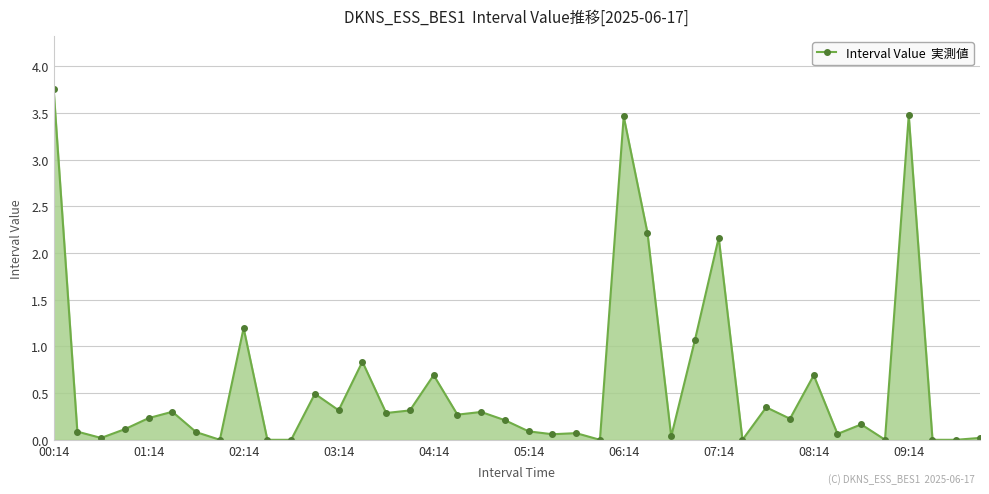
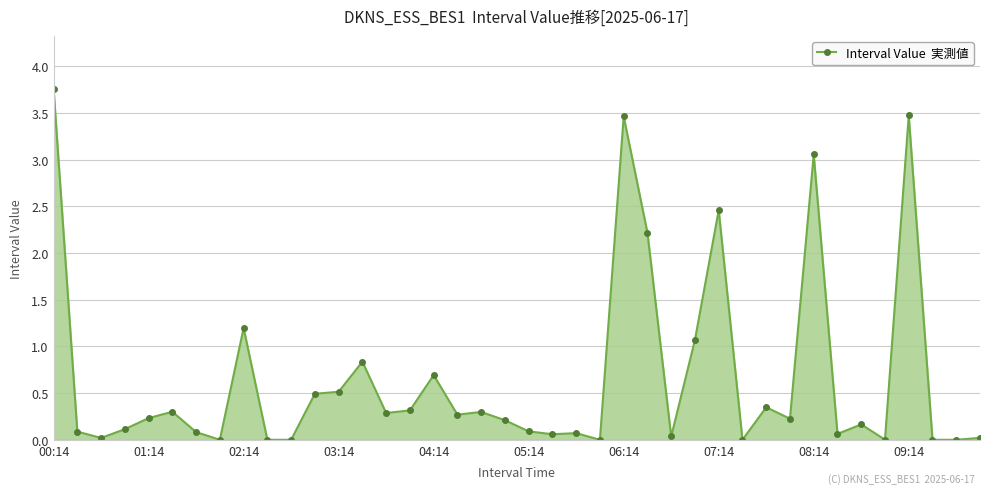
  {
    "00:14": 3.8,
    "01:14": 0.2,
    "02:14": 1.2,
-   "03:14": 0.3,
+   "03:14": 0.5,
    "04:14": 0.7,
    "05:14": 0.1,
    "06:14": 3.5,
-   "07:14": 2.2,
-   "08:14": 0.7,
+   "07:14": 2.5,
+   "08:14": 3.1,
    "09:14": 3.5
  }
